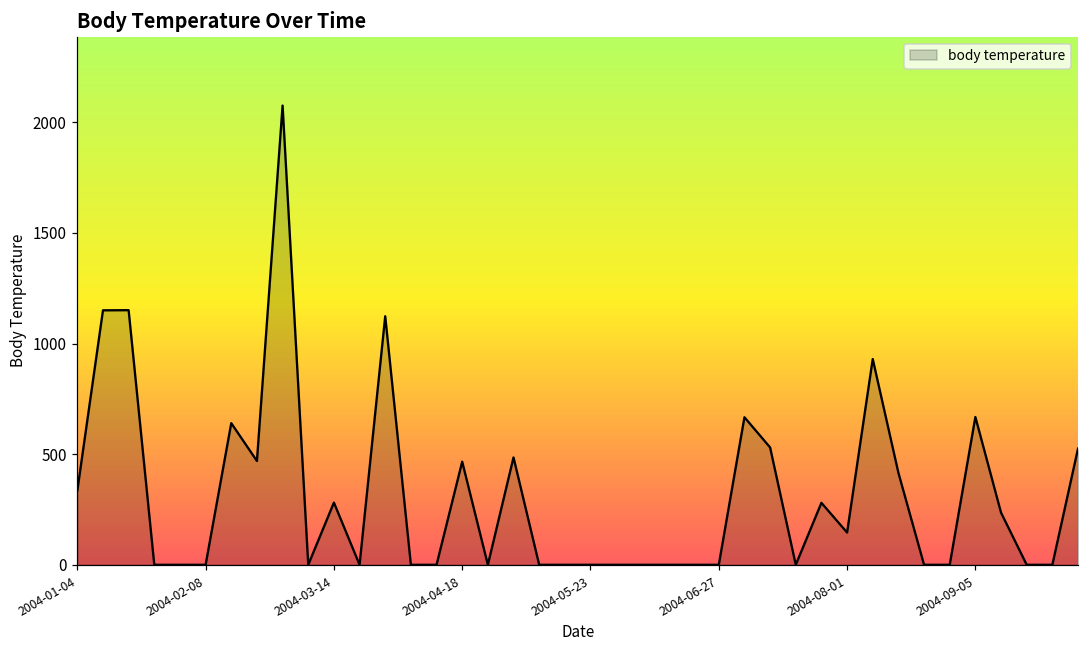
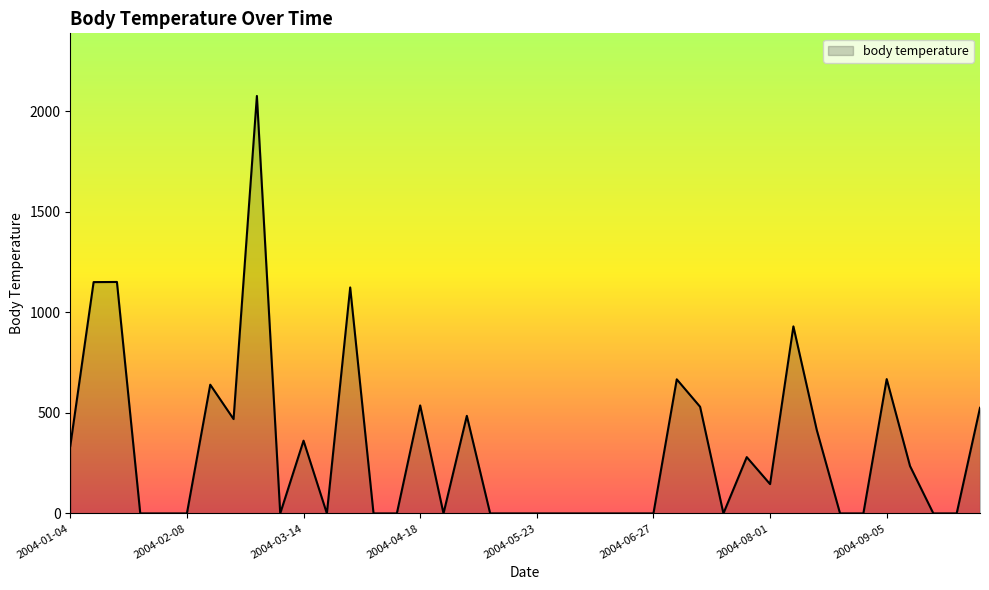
  {
    "2004-01-04": 340,
    "2004-02-08": 0,
-   "2004-03-14": 280,
-   "2004-04-18": 470,
+   "2004-03-14": 360,
+   "2004-04-18": 540,
    "2004-05-23": 0,
    "2004-06-27": 0,
    "2004-08-01": 150,
    "2004-09-05": 670
  }
